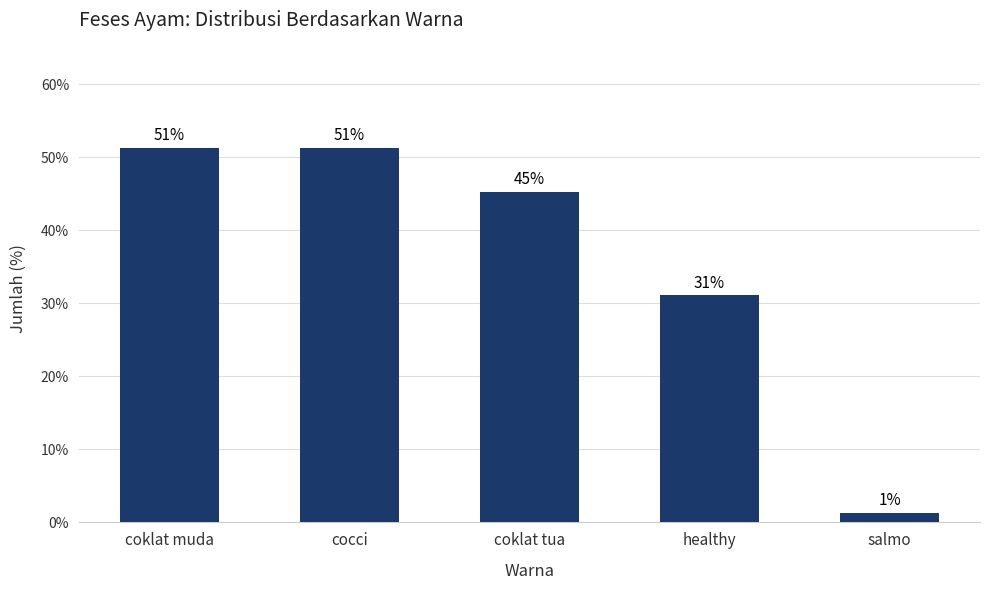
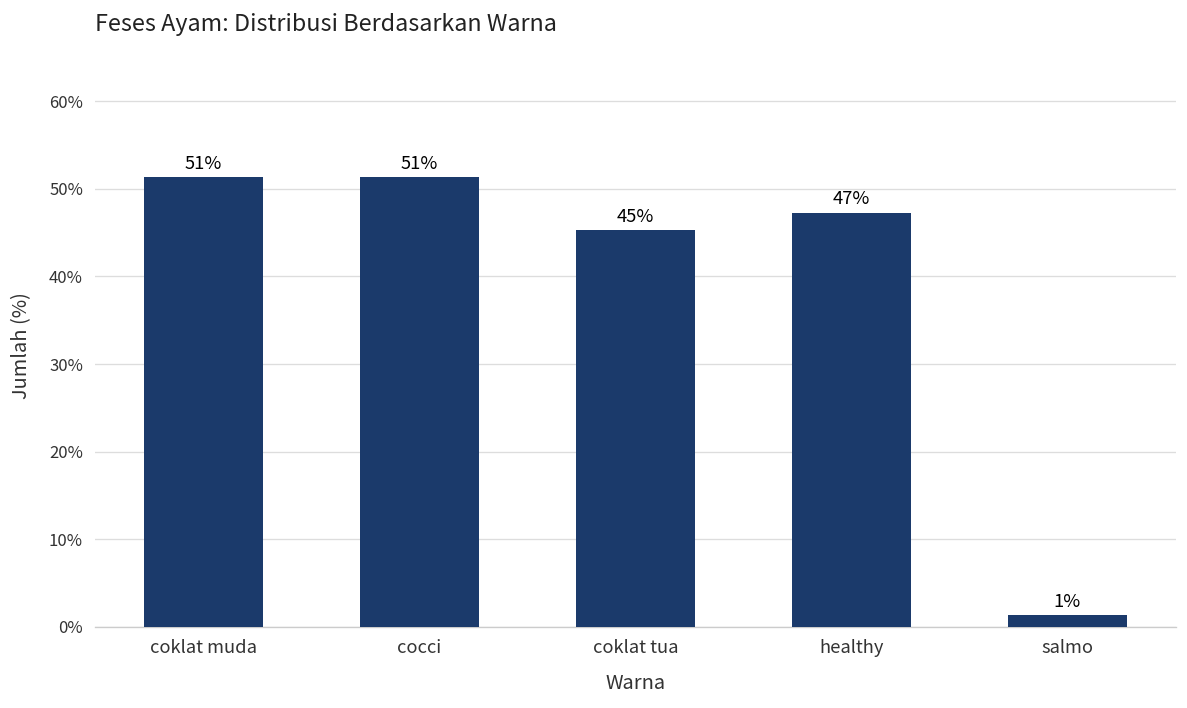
  {
    "coklat muda": "51%",
    "cocci": "51%",
    "coklat tua": "45%",
-   "healthy": "31%",
+   "healthy": "47%",
    "salmo": "1%"
  }
